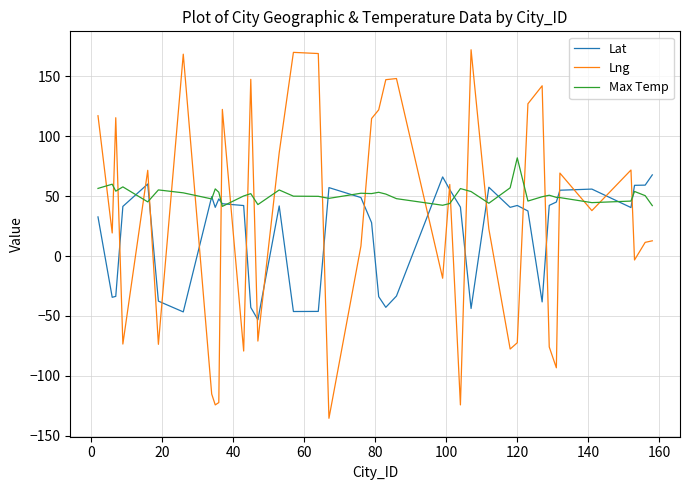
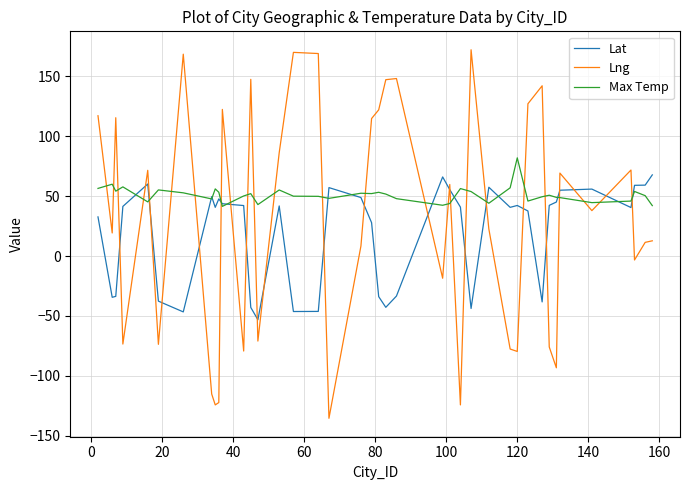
  {
    "Lat": {
      "120": 42
    },
    "Lng": {
-     "120": -72
+     "120": -80
    },
    "Max Temp": {
      "120": 82
    }
  }
